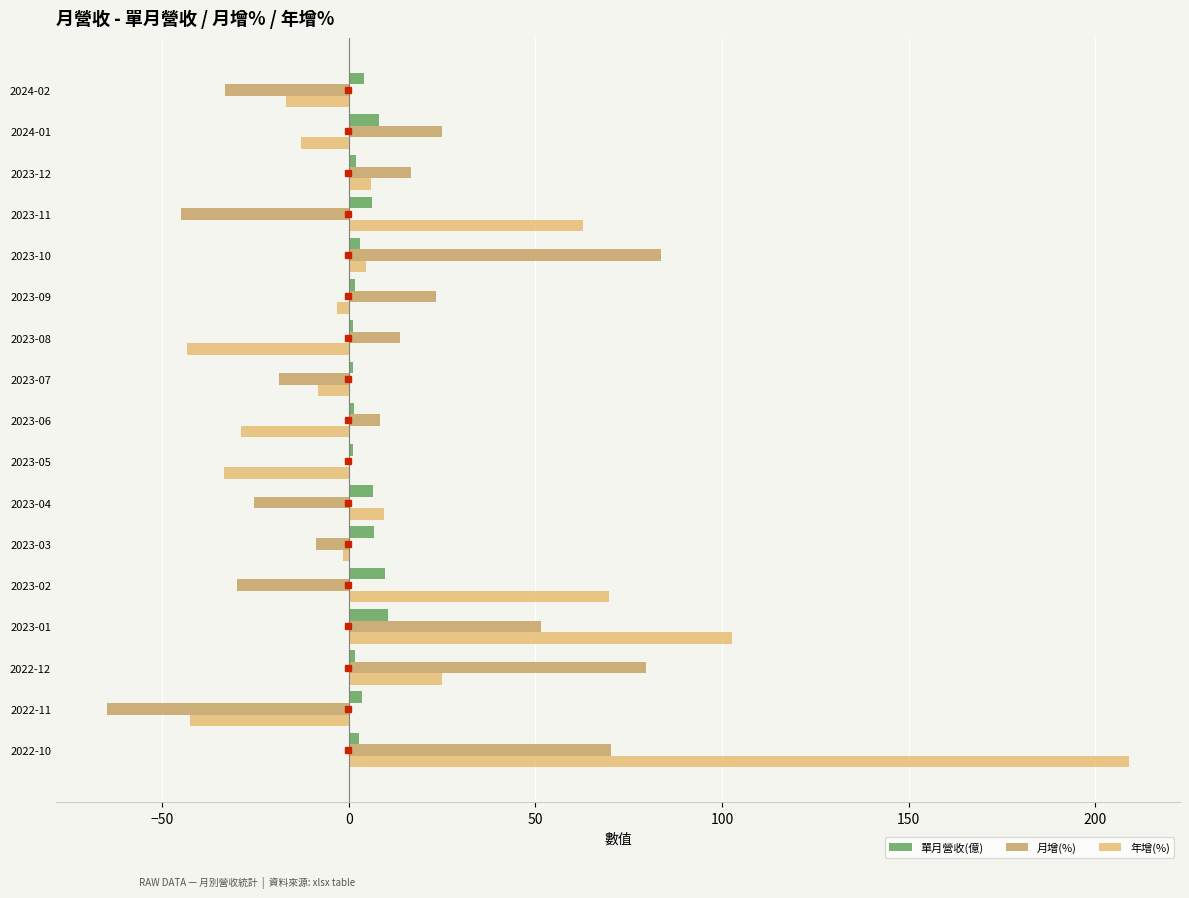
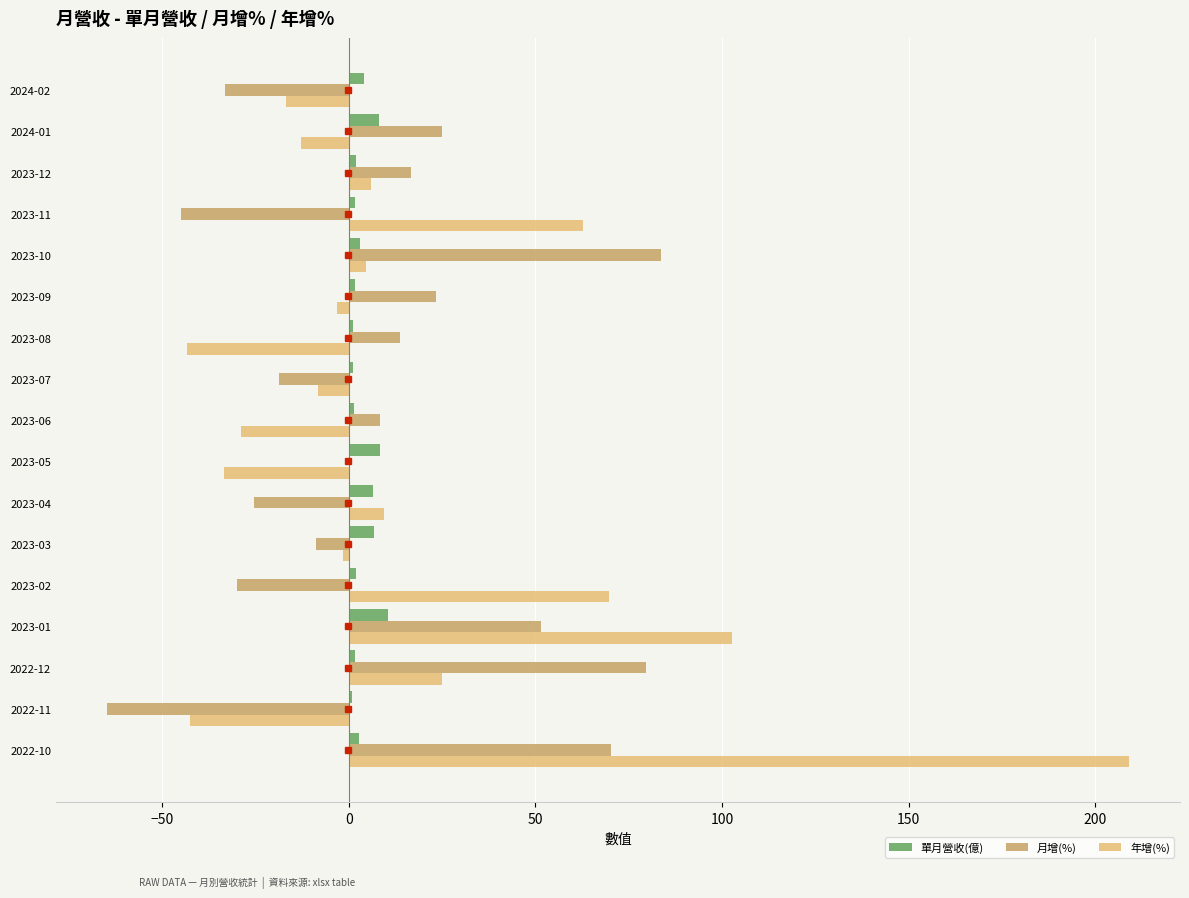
  {
    "單月營收(億)": {
      "2024-02": 4,
      "2024-01": 8,
      "2023-12": 2,
-     "2023-11": 6,
+     "2023-11": 2,
      "2023-10": 3,
      "2023-09": 2,
      "2023-08": 1,
      "2023-07": 1,
      "2023-06": 1,
-     "2023-05": 1,
+     "2023-05": 8,
      "2023-04": 7,
      "2023-03": 7,
-     "2023-02": 10,
+     "2023-02": 2,
      "2023-01": 11,
      "2022-12": 2,
-     "2022-11": 4,
+     "2022-11": 1,
      "2022-10": 3
    }
  }
